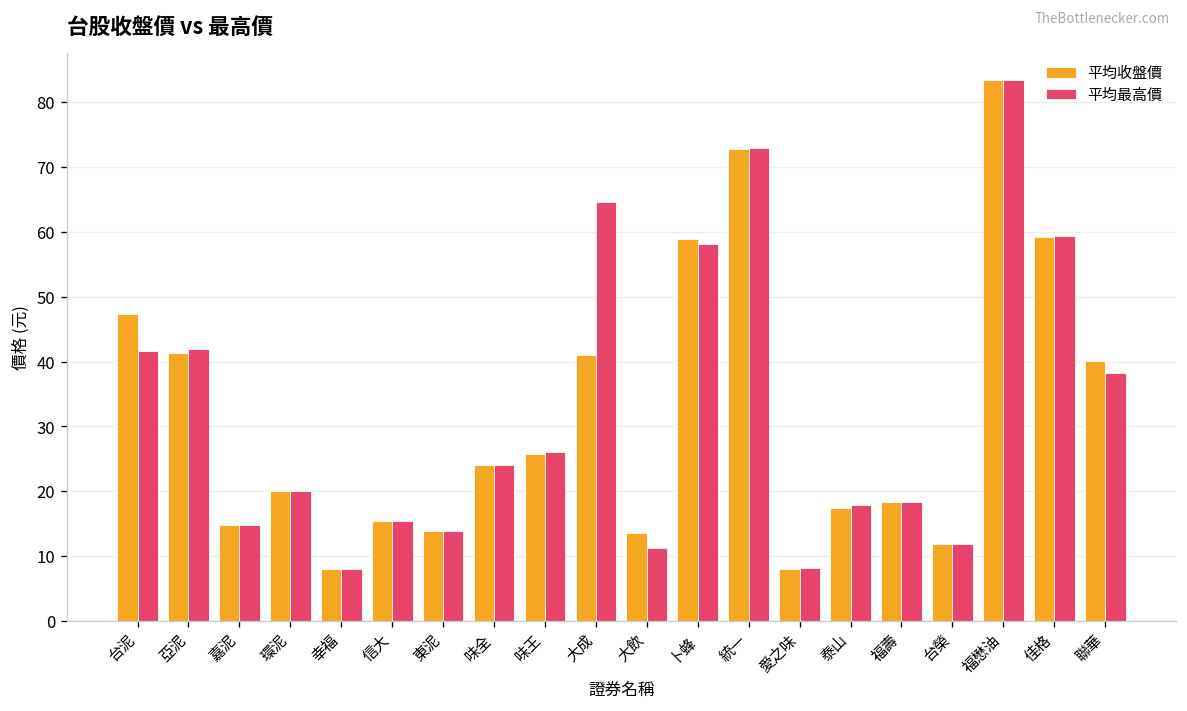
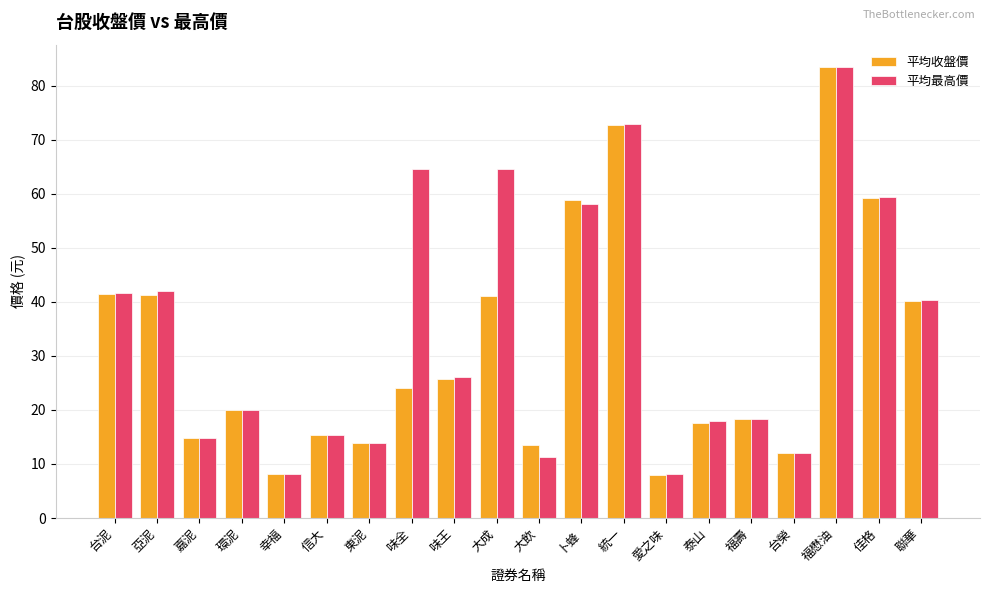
  {
    "平均收盤價": {
-     "台泥": 47,
+     "台泥": 42,
      "亞泥": 41,
      "嘉泥": 15,
      "環泥": 20,
      "幸福": 8,
      "信大": 15,
      "東泥": 14,
      "味全": 24,
      "味王": 26,
      "大成": 41,
      "大飲": 14,
      "卜蜂": 59,
      "統一": 73,
      "愛之味": 8,
      "泰山": 18,
      "福壽": 18,
      "台榮": 12,
      "福懋油": 83,
      "佳格": 59,
      "聯華": 40
    },
    "平均最高價": {
      "台泥": 42,
      "亞泥": 42,
      "嘉泥": 15,
      "環泥": 20,
      "幸福": 8,
      "信大": 15,
      "東泥": 14,
-     "味全": 24,
+     "味全": 65,
      "味王": 26,
      "大成": 65,
      "大飲": 11,
      "卜蜂": 58,
      "統一": 73,
      "愛之味": 8,
      "泰山": 18,
      "福壽": 18,
      "台榮": 12,
      "福懋油": 83,
      "佳格": 59,
-     "聯華": 38
+     "聯華": 40
    }
  }
